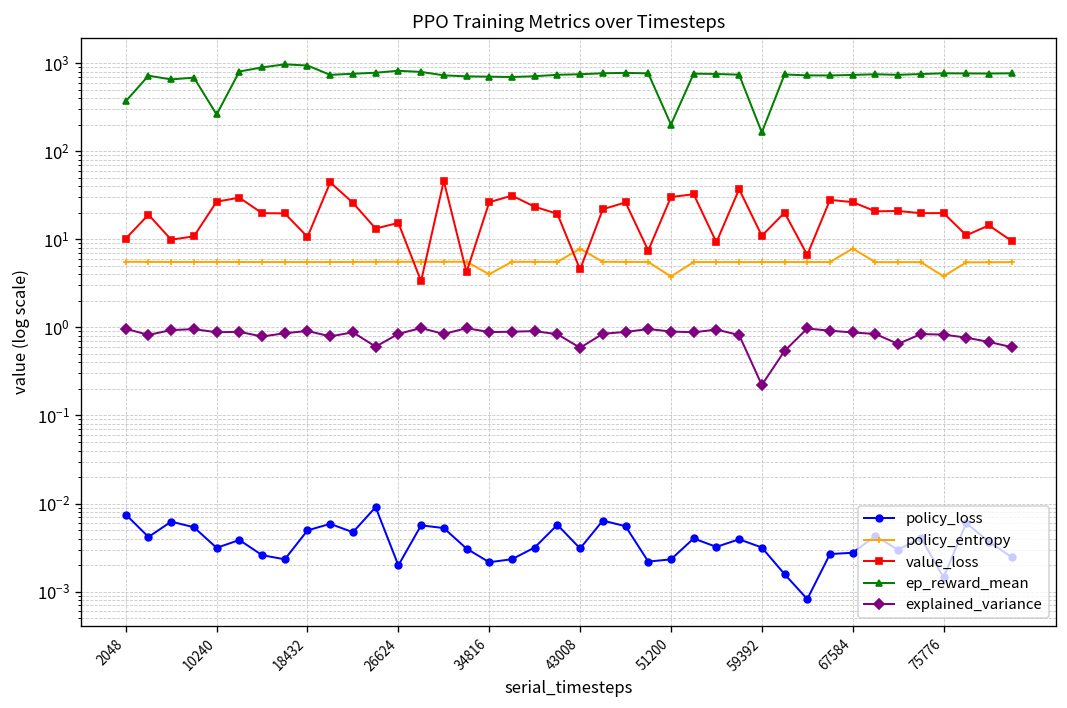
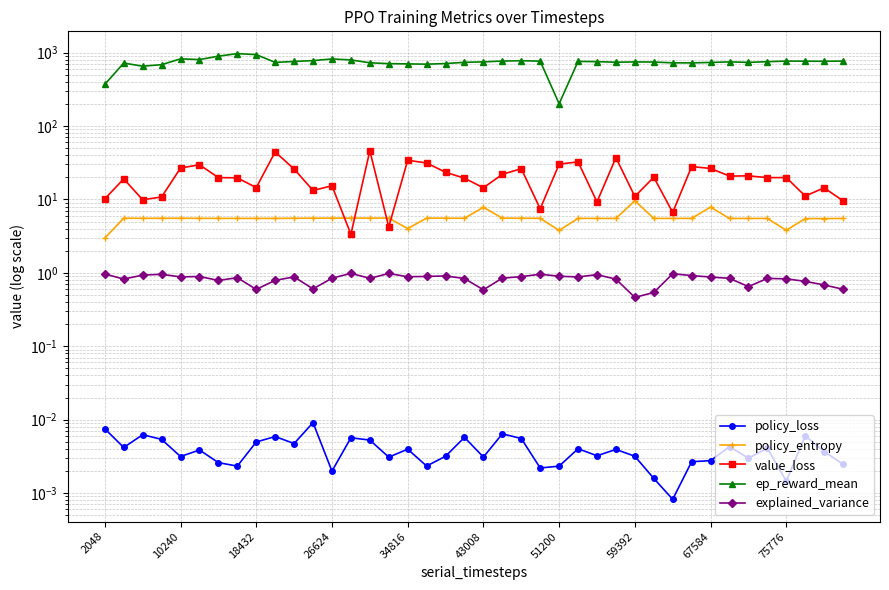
  {
    "policy_loss": {
      "2048": 0.008,
      "10240": 0.0031,
      "18432": 0.005,
      "26624": 0.0020,
-     "34816": 0.0022,
+     "34816": 0.004,
      "43008": 0.0031,
      "51200": 0.0023,
      "59392": 0.0032,
      "67584": 0.0028
    },
    "policy_entropy": {
-     "2048": 6,
+     "2048": 3.0,
      "10240": 6,
      "18432": 6,
      "26624": 6,
      "34816": 4,
      "43008": 8,
      "51200": 4,
-     "59392": 6,
+     "59392": 10,
      "67584": 8,
      "75776": 4
    },
    "value_loss": {
      "2048": 10,
      "10240": 27,
-     "18432": 11,
+     "18432": 14,
      "26624": 15,
-     "34816": 26,
-     "43008": 5,
+     "34816": 30,
+     "43008": 14,
      "51200": 30,
      "59392": 11,
      "67584": 26,
      "75776": 20
    },
    "ep_reward_mean": {
      "2048": 400,
-     "10240": 260,
+     "10240": 800,
      "18432": 900,
      "26624": 800,
      "34816": 700,
      "43008": 700,
      "51200": 200,
-     "59392": 160,
+     "59392": 700,
      "67584": 700,
      "75776": 800
    },
    "explained_variance": {
      "2048": 1.0,
      "10240": 0.9,
-     "18432": 0.9,
+     "18432": 0.6,
      "26624": 0.8,
      "34816": 0.9,
      "43008": 0.6,
      "51200": 0.9,
-     "59392": 0.22,
+     "59392": 0.5,
      "67584": 0.9,
      "75776": 0.8
    }
  }
